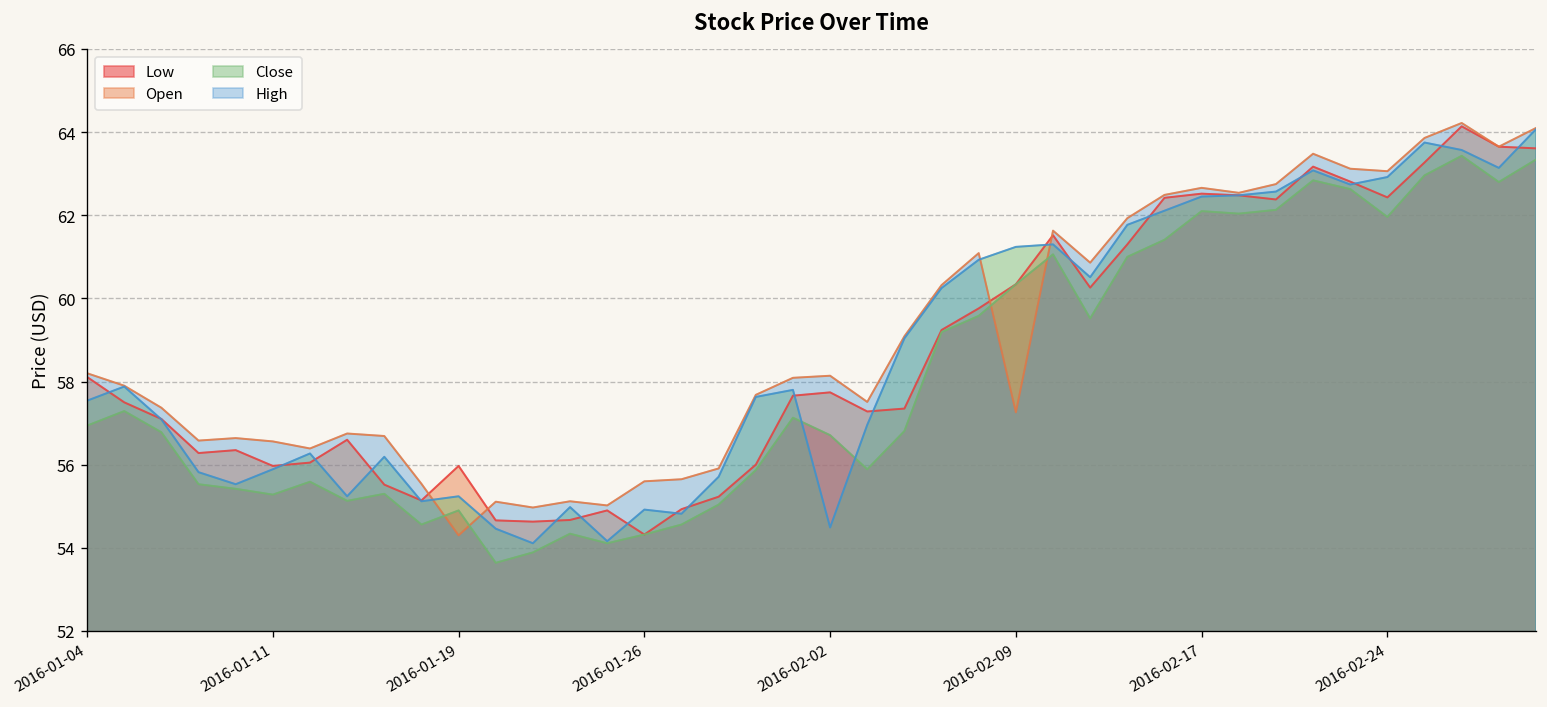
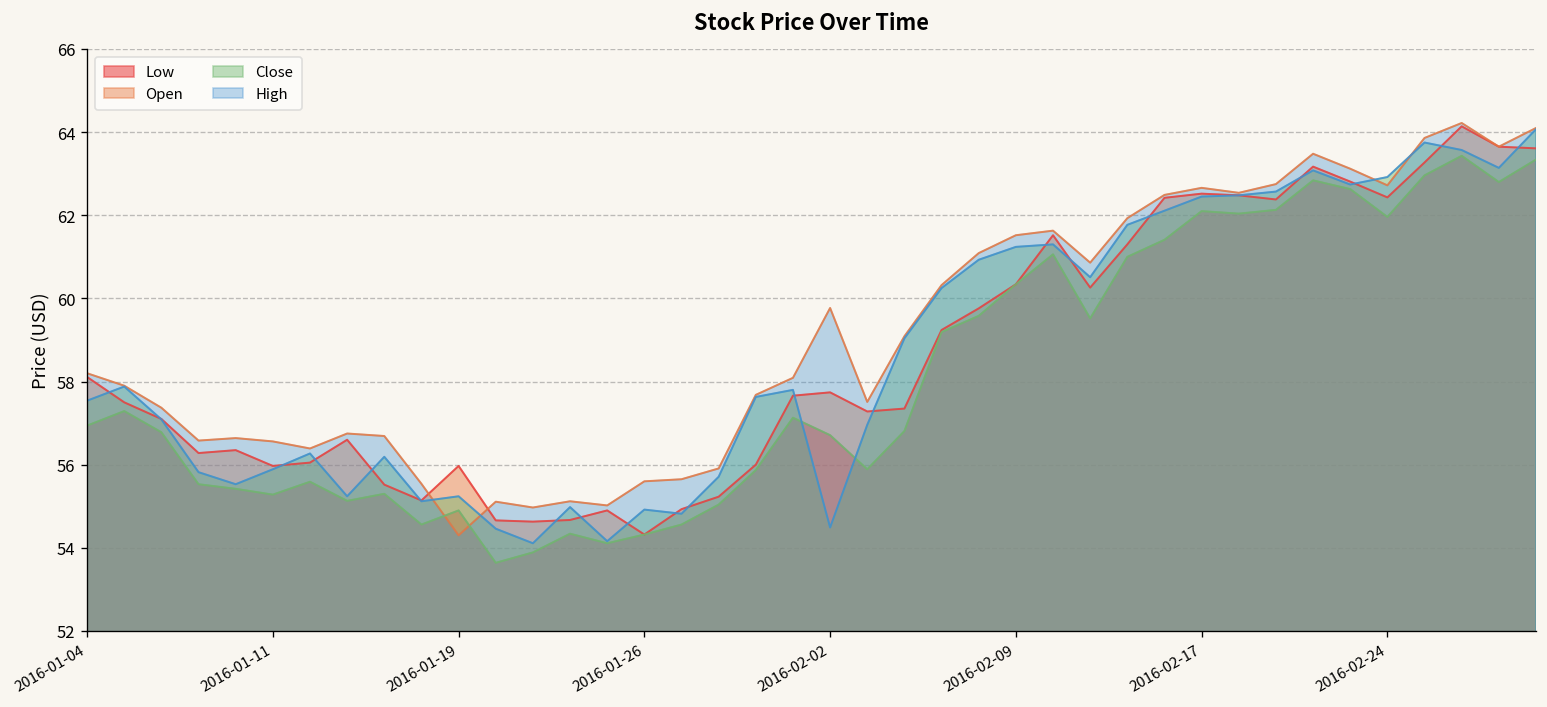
  {
    "Close": {
      "2016-01-04": 57.5,
      "2016-01-11": 55.9,
      "2016-01-19": 55.2,
      "2016-01-26": 54.9,
      "2016-02-02": 54.5,
      "2016-02-09": 61.2,
      "2016-02-24": 62.9
    },
    "High": {
      "2016-01-04": 58.2,
      "2016-01-11": 56.6,
      "2016-01-19": 54.3,
      "2016-01-26": 55.6,
-     "2016-02-02": 58.1,
-     "2016-02-09": 57.3,
+     "2016-02-02": 59.8,
+     "2016-02-09": 61.5,
      "2016-02-17": 62.7,
-     "2016-02-24": 63.1
+     "2016-02-24": 62.7
    }
  }
